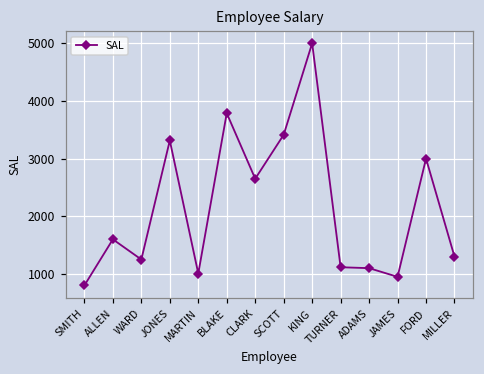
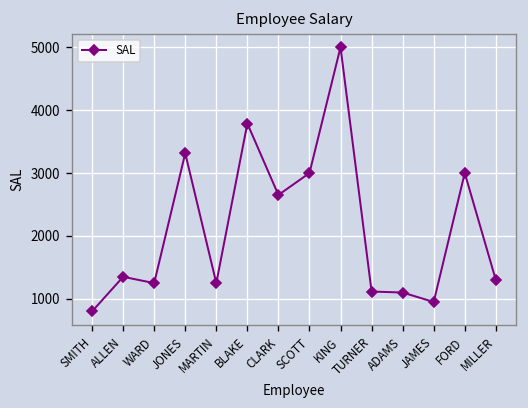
  {
    "SMITH": 800,
-   "ALLEN": 1600,
+   "ALLEN": 1400,
    "WARD": 1300,
    "JONES": 3300,
-   "MARTIN": 1000,
+   "MARTIN": 1300,
    "BLAKE": 3800,
    "CLARK": 2700,
-   "SCOTT": 3400,
+   "SCOTT": 3000,
    "KING": 5000,
    "TURNER": 1100,
    "ADAMS": 1100,
    "JAMES": 1000,
    "FORD": 3000,
    "MILLER": 1300
  }
